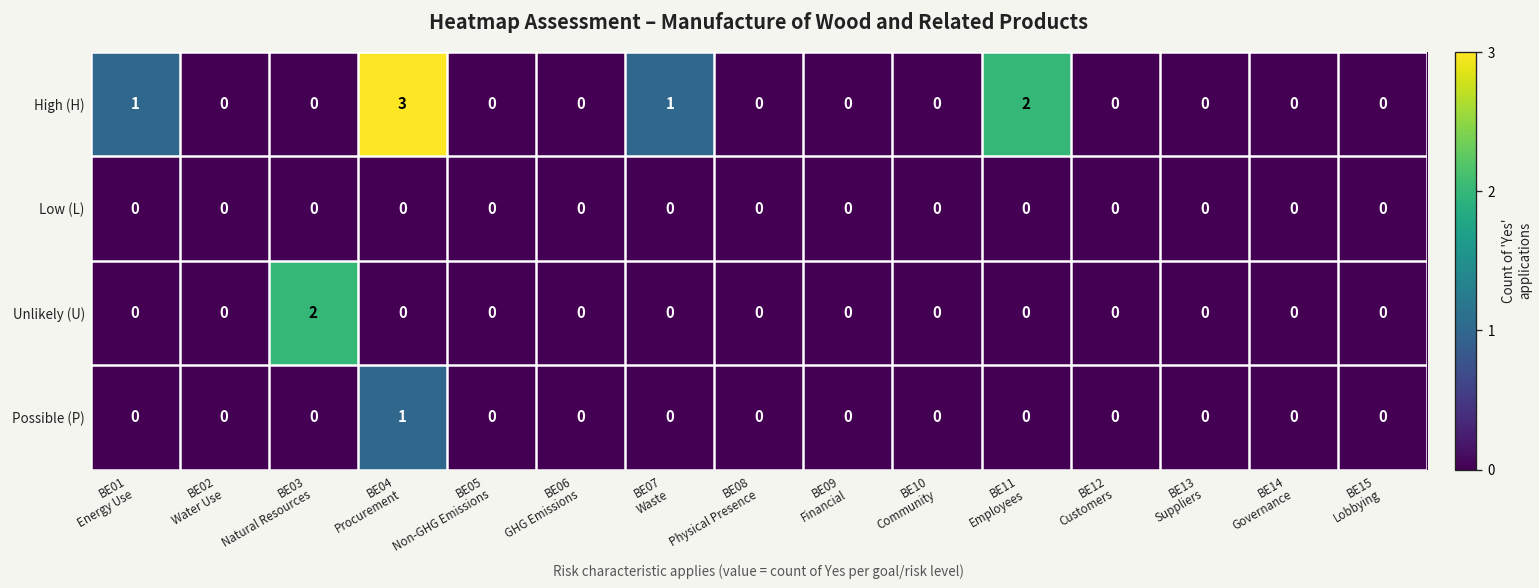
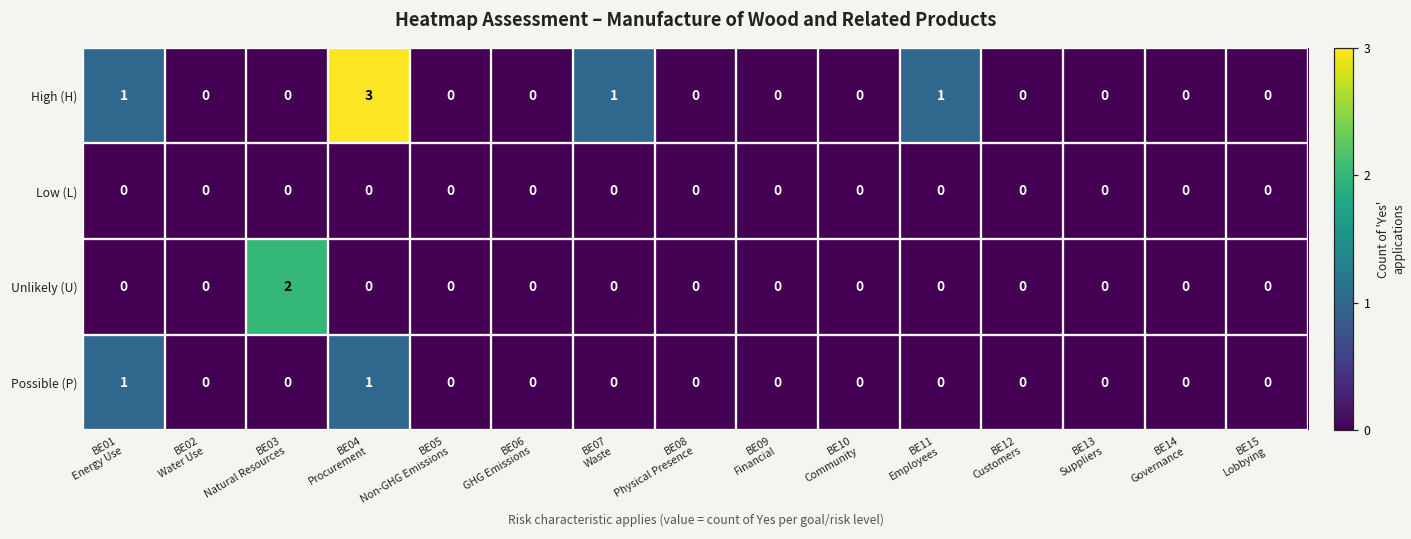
  {
    "High (H)": {
      "BE01 Energy Use": 1,
      "BE02 Water Use": 0,
      "BE03 Natural Resources": 0,
      "BE04 Procurement": 3,
      "BE05 Non-GHG Emissions": 0,
      "BE06 GHG Emissions": 0,
      "BE07 Waste": 1,
      "BE08 Physical Presence": 0,
      "BE09 Financial": 0,
      "BE10 Community": 0,
-     "BE11 Employees": 2,
+     "BE11 Employees": 1,
      "BE12 Customers": 0,
      "BE13 Suppliers": 0,
      "BE14 Governance": 0,
      "BE15 Lobbying": 0
    },
    "Low (L)": {
      "BE01 Energy Use": 0,
      "BE02 Water Use": 0,
      "BE03 Natural Resources": 0,
      "BE04 Procurement": 0,
      "BE05 Non-GHG Emissions": 0,
      "BE06 GHG Emissions": 0,
      "BE07 Waste": 0,
      "BE08 Physical Presence": 0,
      "BE09 Financial": 0,
      "BE10 Community": 0,
      "BE11 Employees": 0,
      "BE12 Customers": 0,
      "BE13 Suppliers": 0,
      "BE14 Governance": 0,
      "BE15 Lobbying": 0
    },
    "Unlikely (U)": {
      "BE01 Energy Use": 0,
      "BE02 Water Use": 0,
      "BE03 Natural Resources": 2,
      "BE04 Procurement": 0,
      "BE05 Non-GHG Emissions": 0,
      "BE06 GHG Emissions": 0,
      "BE07 Waste": 0,
      "BE08 Physical Presence": 0,
      "BE09 Financial": 0,
      "BE10 Community": 0,
      "BE11 Employees": 0,
      "BE12 Customers": 0,
      "BE13 Suppliers": 0,
      "BE14 Governance": 0,
      "BE15 Lobbying": 0
    },
    "Possible (P)": {
-     "BE01 Energy Use": 0,
+     "BE01 Energy Use": 1,
      "BE02 Water Use": 0,
      "BE03 Natural Resources": 0,
      "BE04 Procurement": 1,
      "BE05 Non-GHG Emissions": 0,
      "BE06 GHG Emissions": 0,
      "BE07 Waste": 0,
      "BE08 Physical Presence": 0,
      "BE09 Financial": 0,
      "BE10 Community": 0,
      "BE11 Employees": 0,
      "BE12 Customers": 0,
      "BE13 Suppliers": 0,
      "BE14 Governance": 0,
      "BE15 Lobbying": 0
    }
  }
